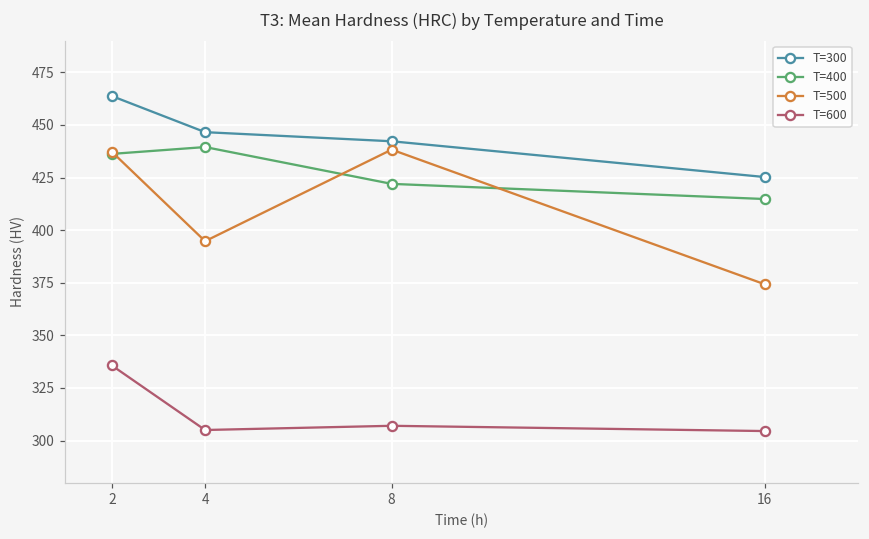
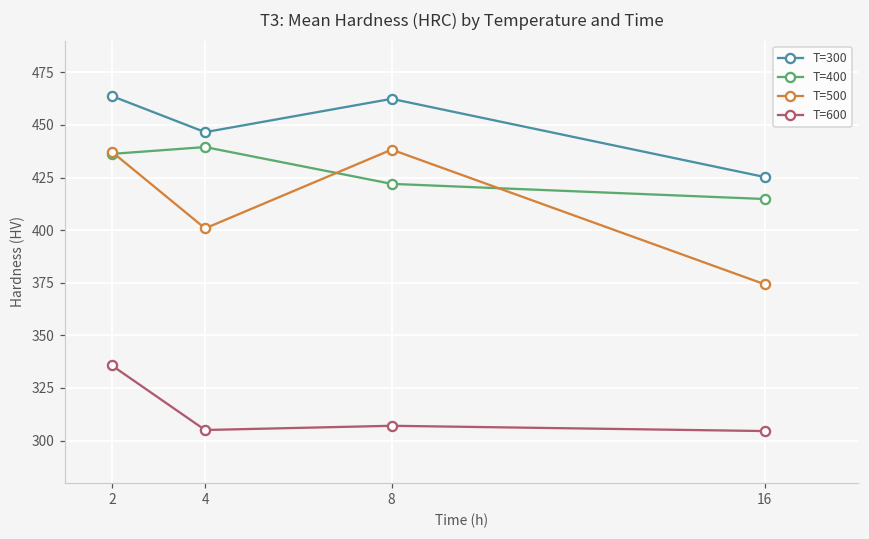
  {
    "T=300": {
      "2": 464,
      "4": 447,
-     "8": 442,
+     "8": 462,
      "16": 425
    },
    "T=400": {
      "4": 440,
      "8": 422,
      "16": 415
    },
    "T=500": {
-     "4": 395,
+     "4": 401,
      "8": 438,
      "16": 374
    },
    "T=600": {
      "2": 336,
      "4": 305,
      "8": 307,
      "16": 305
    }
  }
